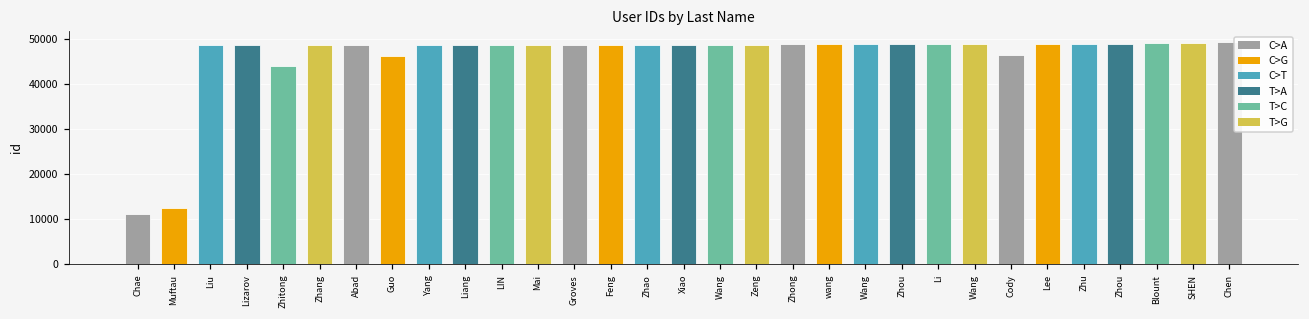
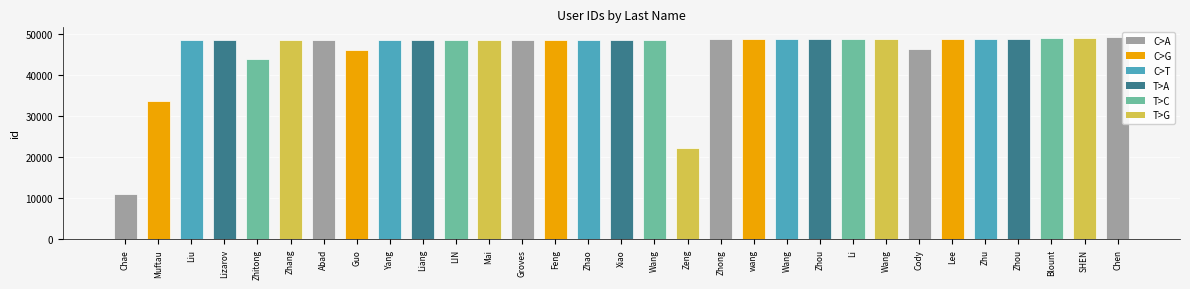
  {
    "Chae": 11000,
-   "Muftau": 12000,
+   "Muftau": 34000,
    "Liu": 49000,
    "Lizarov": 49000,
    "Zhitong": 44000,
    "Zhang": 49000,
    "Abad": 49000,
    "Guo": 46000,
    "Yang": 49000,
    "Liang": 49000,
    "LIN": 49000,
    "Mai": 49000,
    "Groves": 49000,
    "Feng": 49000,
    "Zhao": 49000,
    "Xiao": 49000,
-   "Zeng": 49000,
+   "Zeng": 22000,
    "Zhong": 49000,
    "wang": 49000,
    "Li": 49000,
    "Cody": 46000,
    "Lee": 49000,
    "Zhu": 49000,
    "Blount": 49000,
    "SHEN": 49000,
    "Chen": 49000
  }
